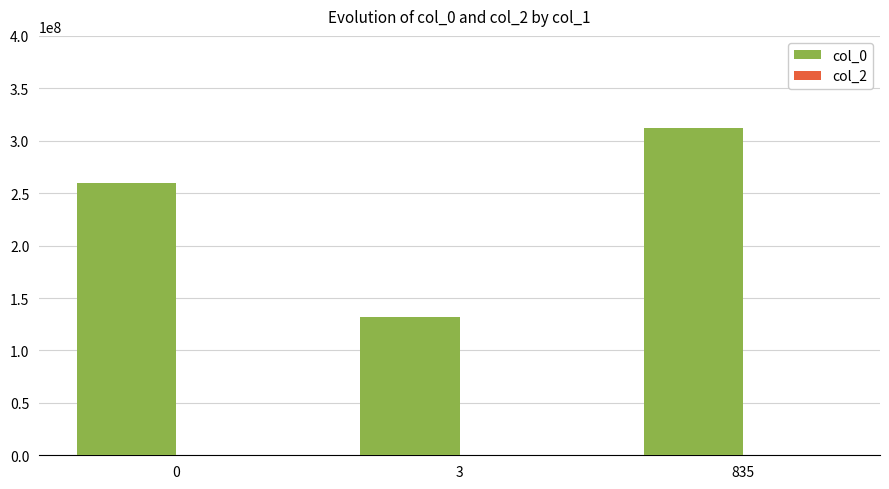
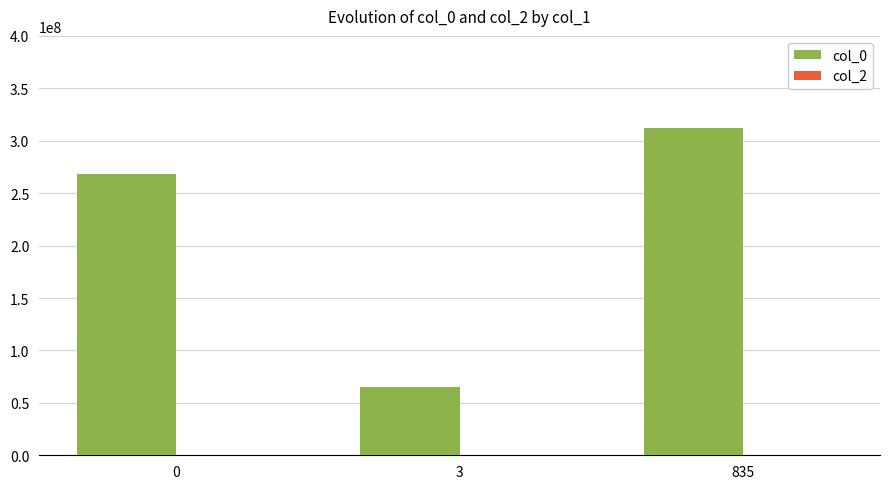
  {
    "col_0": {
-     "0": 260000000,
-     "3": 132000000,
+     "0": 268000000,
+     "3": 65000000,
      "835": 312000000
    },
    "col_2": {
      "0": 0,
      "3": 0
    }
  }
